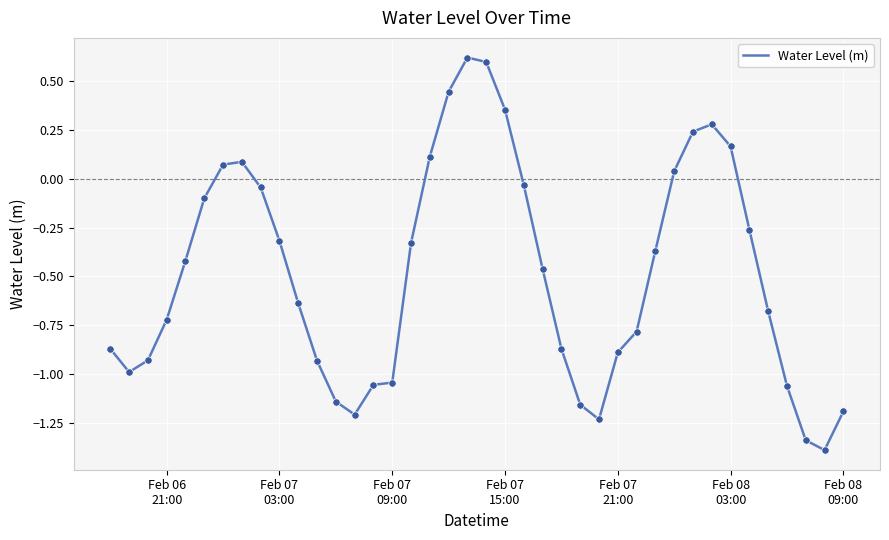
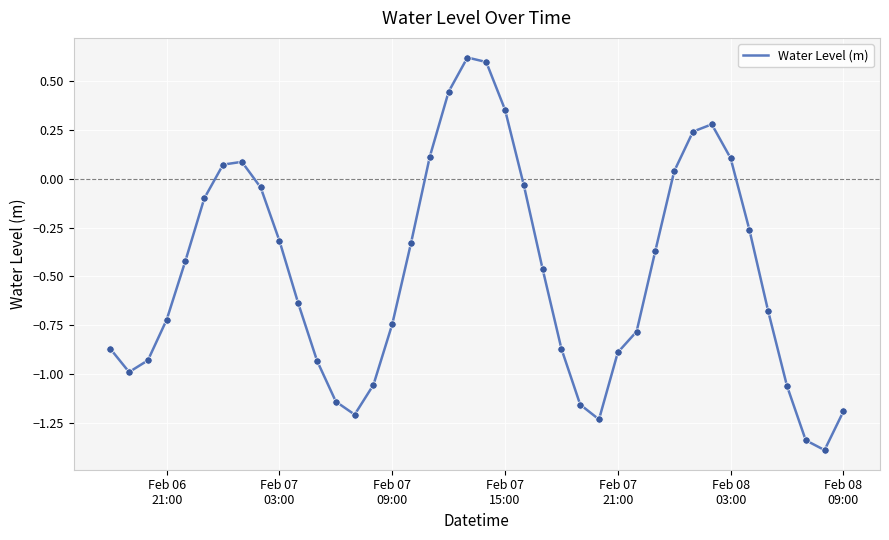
  {
    "Feb 06 21:00": -0.72,
    "Feb 07 03:00": -0.32,
-   "Feb 07 09:00": -1.04,
+   "Feb 07 09:00": -0.74,
    "Feb 07 15:00": 0.35,
    "Feb 07 21:00": -0.89,
-   "Feb 08 03:00": 0.17,
+   "Feb 08 03:00": 0.11,
    "Feb 08 09:00": -1.19
  }
